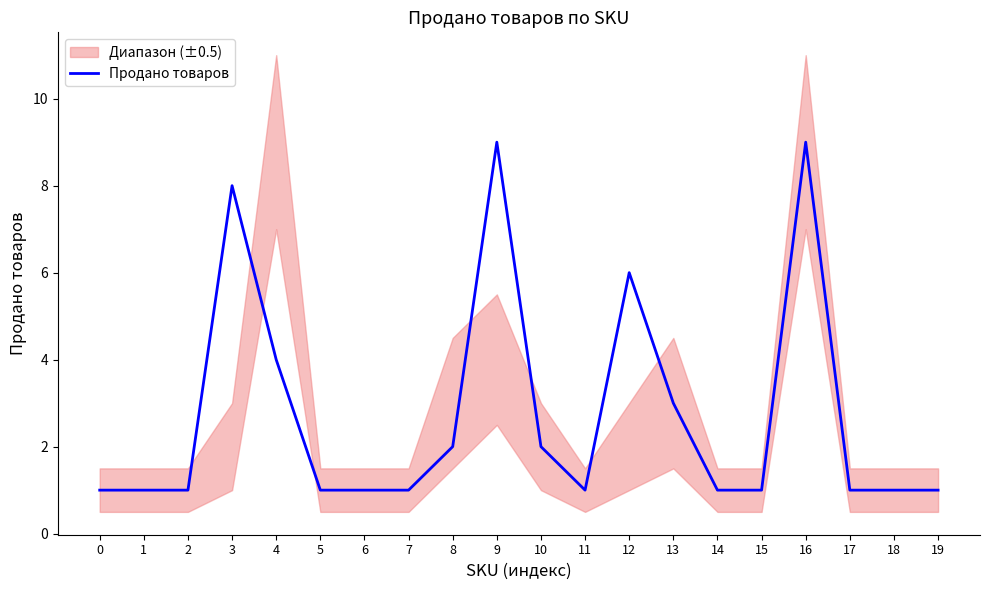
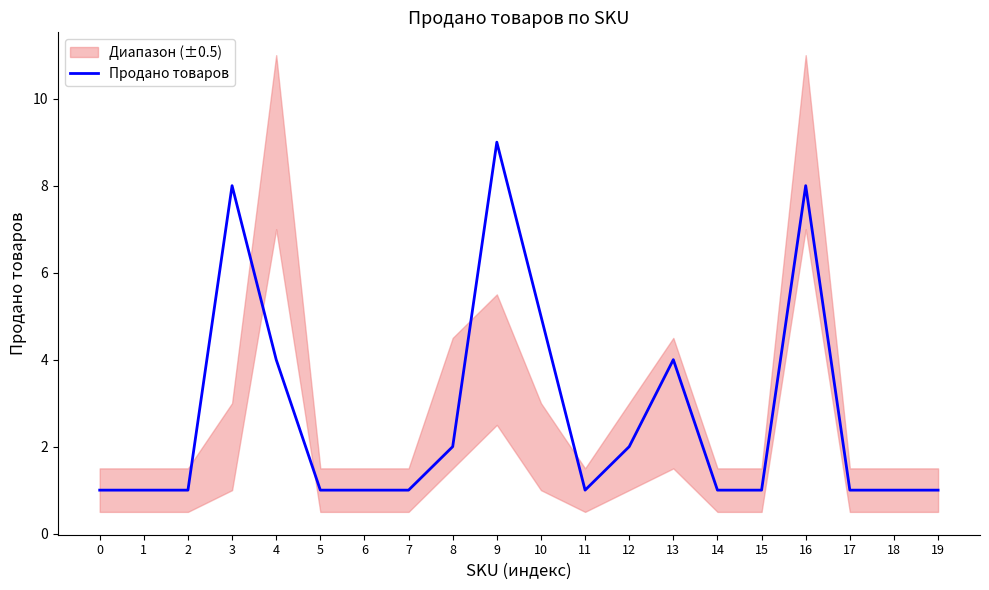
  {
    "Продано товаров": {
      "0": 1,
      "1": 1,
      "2": 1,
      "3": 8,
      "4": 4,
      "5": 1,
      "6": 1,
      "7": 1,
      "8": 2,
      "9": 9,
-     "10": 2,
+     "10": 5,
      "11": 1,
-     "12": 6,
-     "13": 3,
+     "12": 2,
+     "13": 4,
      "14": 1,
      "15": 1,
-     "16": 9,
+     "16": 8,
      "17": 1,
      "18": 1,
      "19": 1
    }
  }
